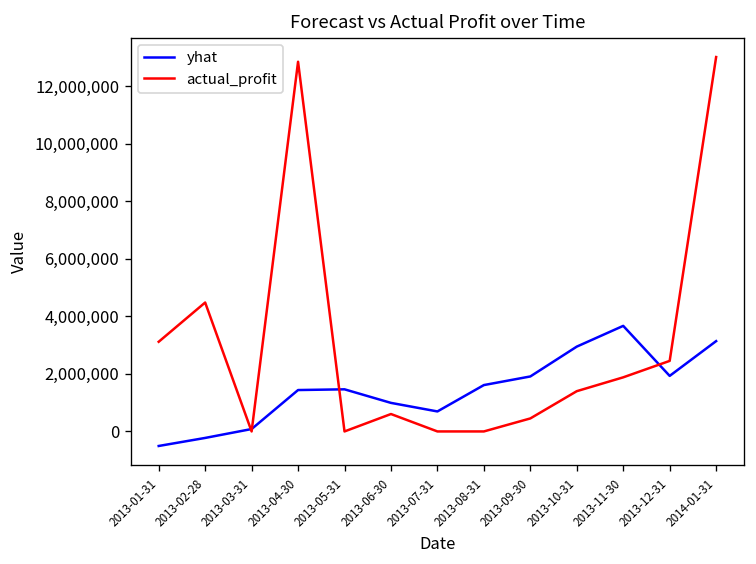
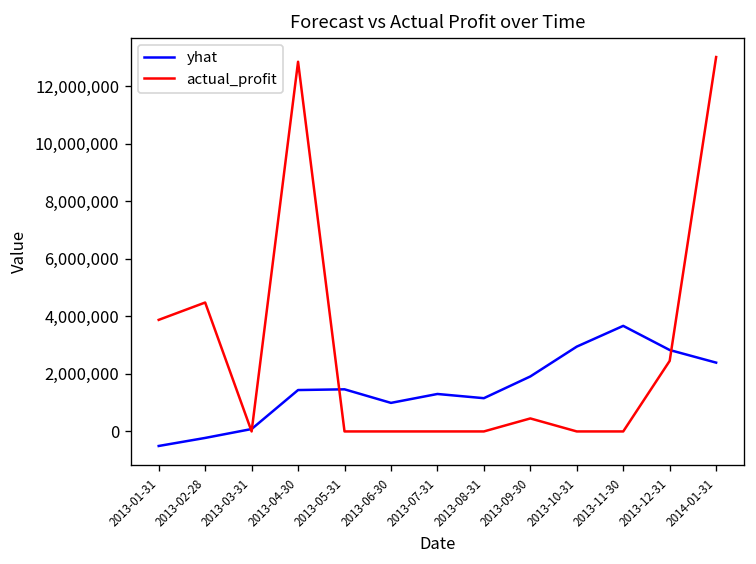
  {
    "yhat": {
      "2013-01-31": "-500,000",
      "2013-02-28": "-200,000",
      "2013-04-30": "1,400,000",
      "2013-05-31": "1,500,000",
      "2013-06-30": "1,000,000",
-     "2013-07-31": "700,000",
-     "2013-08-31": "1,600,000",
+     "2013-07-31": "1,300,000",
+     "2013-08-31": "1,200,000",
      "2013-09-30": "1,900,000",
      "2013-10-31": "2,900,000",
      "2013-11-30": "3,700,000",
-     "2013-12-31": "1,900,000",
-     "2014-01-31": "3,100,000"
+     "2013-12-31": "2,800,000",
+     "2014-01-31": "2,400,000"
    },
    "actual_profit": {
-     "2013-01-31": "3,100,000",
+     "2013-01-31": "3,900,000",
      "2013-02-28": "4,500,000",
      "2013-04-30": "12,900,000",
      "2013-05-31": "0",
-     "2013-06-30": "600,000",
+     "2013-06-30": "0",
      "2013-07-31": "0",
      "2013-08-31": "0",
      "2013-09-30": "500,000",
-     "2013-10-31": "1,400,000",
-     "2013-11-30": "1,900,000",
+     "2013-10-31": "0",
+     "2013-11-30": "0",
      "2013-12-31": "2,500,000",
      "2014-01-31": "13,000,000"
    }
  }
